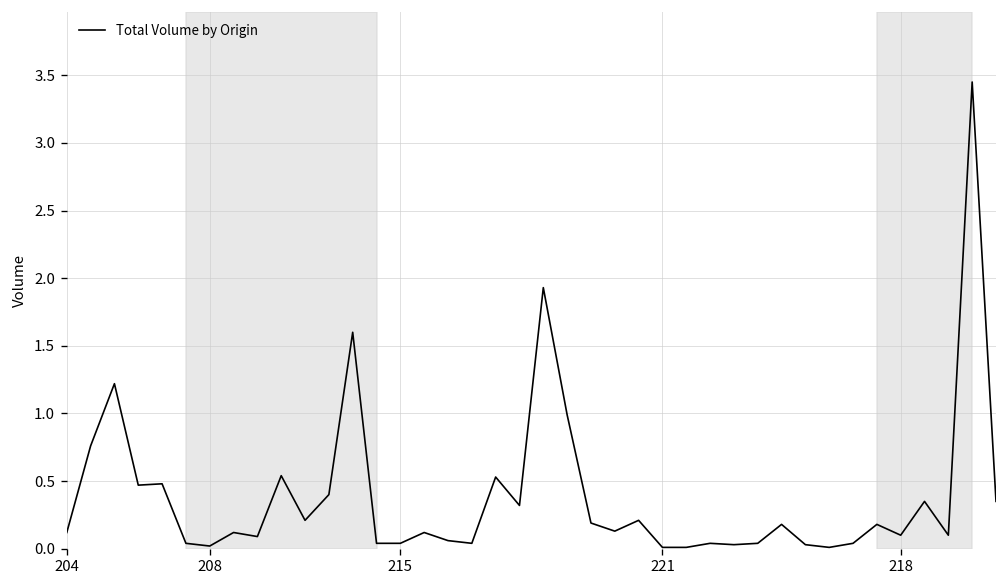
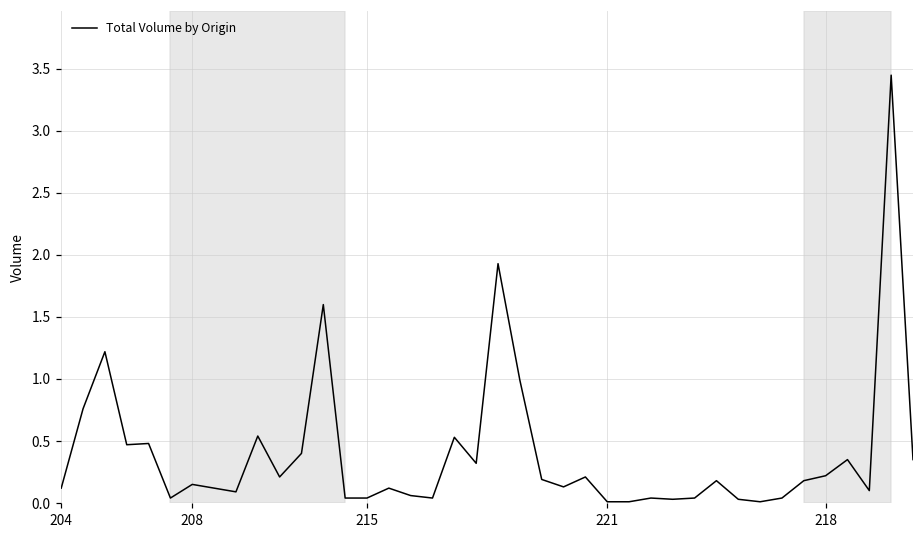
  {
    "204": 0.12,
-   "208": 0.02,
+   "208": 0.15,
    "215": 0.04,
    "221": 0.01,
-   "218": 0.10
+   "218": 0.22
  }
